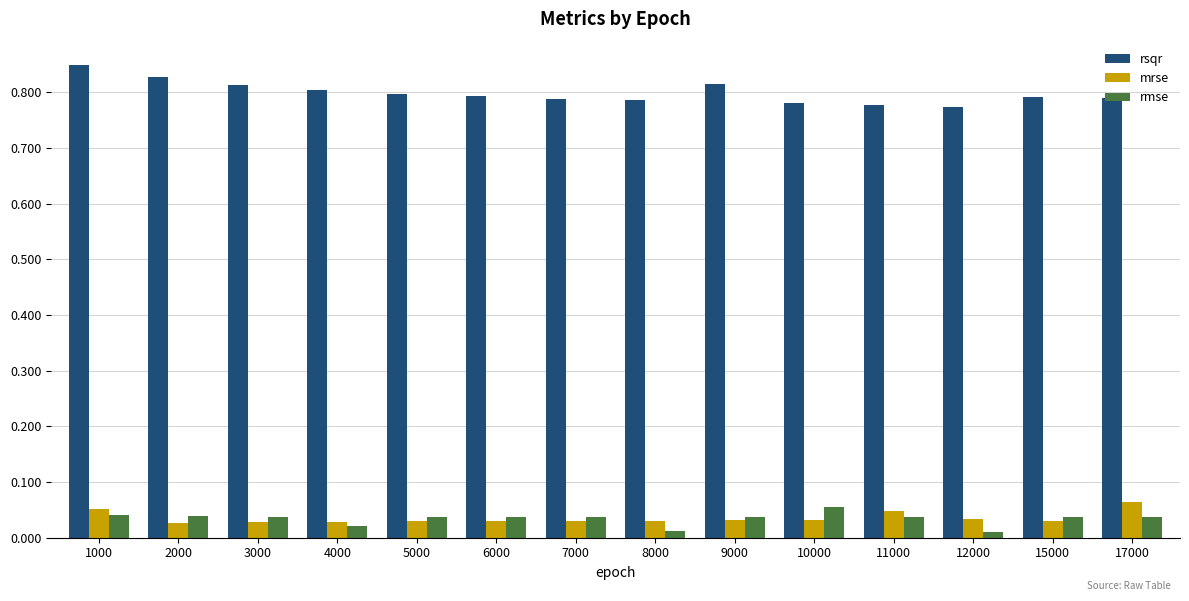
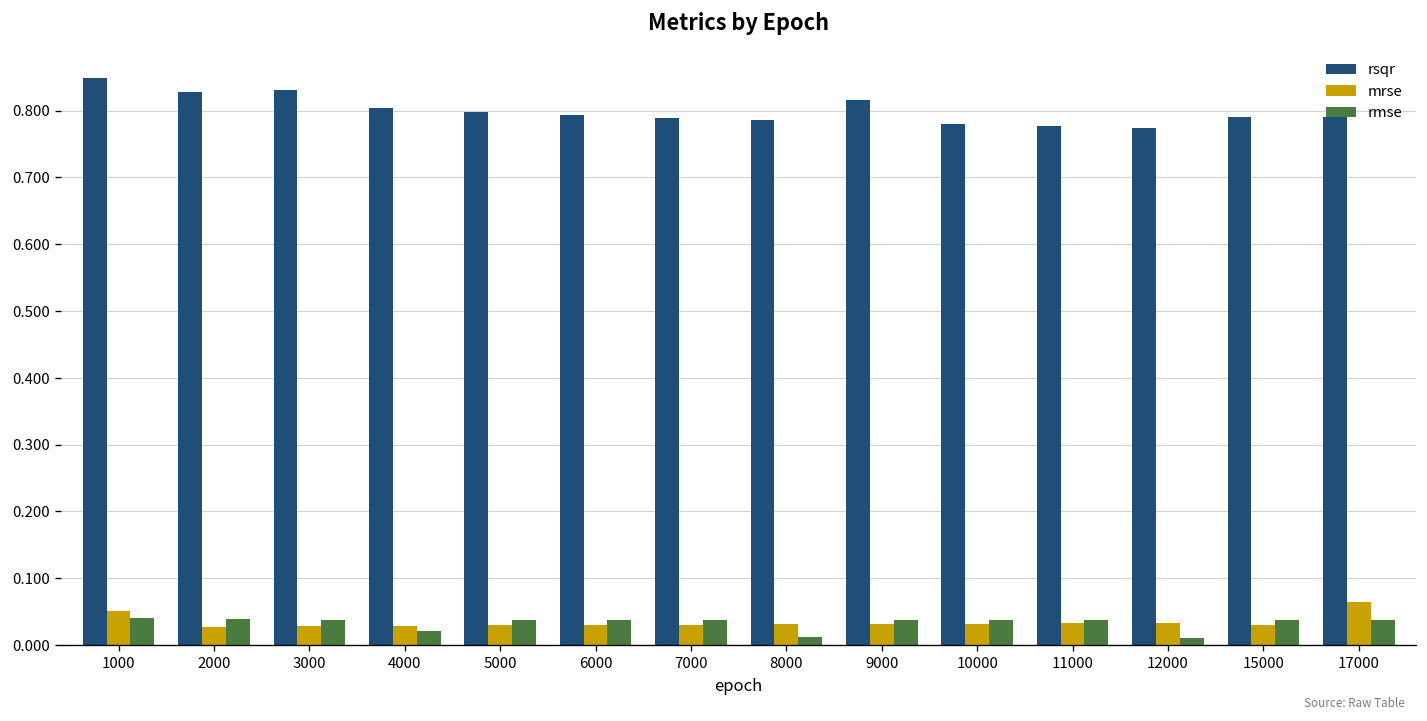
  {
    "rsqr": {
      "1000": 0.85,
      "2000": 0.83,
-     "3000": 0.81,
+     "3000": 0.83,
      "4000": 0.80,
      "5000": 0.80,
      "6000": 0.79,
      "7000": 0.79,
      "8000": 0.79,
      "9000": 0.82,
      "10000": 0.78,
      "11000": 0.78,
      "12000": 0.77,
      "15000": 0.79,
      "17000": 0.79
    },
    "mrse": {
      "1000": 0.05,
      "2000": 0.03,
      "3000": 0.03,
      "4000": 0.03,
      "5000": 0.03,
      "6000": 0.03,
      "7000": 0.03,
      "8000": 0.03,
      "9000": 0.03,
      "10000": 0.03,
-     "11000": 0.05,
+     "11000": 0.03,
      "12000": 0.03,
      "15000": 0.03,
      "17000": 0.06
    },
    "rmse": {
      "1000": 0.04,
      "2000": 0.04,
      "3000": 0.04,
      "4000": 0.02,
      "5000": 0.04,
      "6000": 0.04,
      "7000": 0.04,
      "8000": 0.01,
      "9000": 0.04,
-     "10000": 0.05,
+     "10000": 0.04,
      "11000": 0.04,
      "12000": 0.01,
      "15000": 0.04,
      "17000": 0.04
    }
  }
